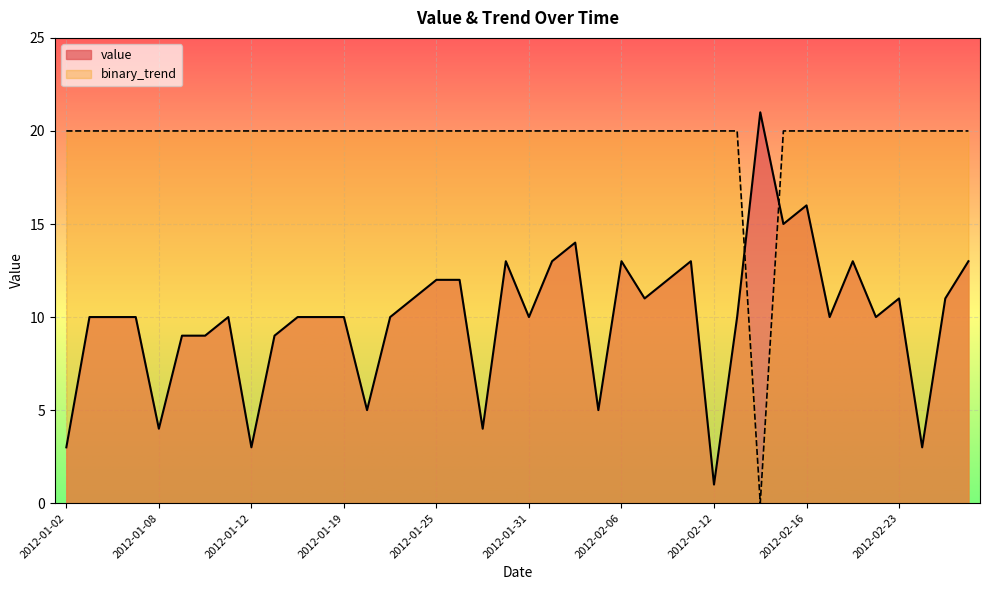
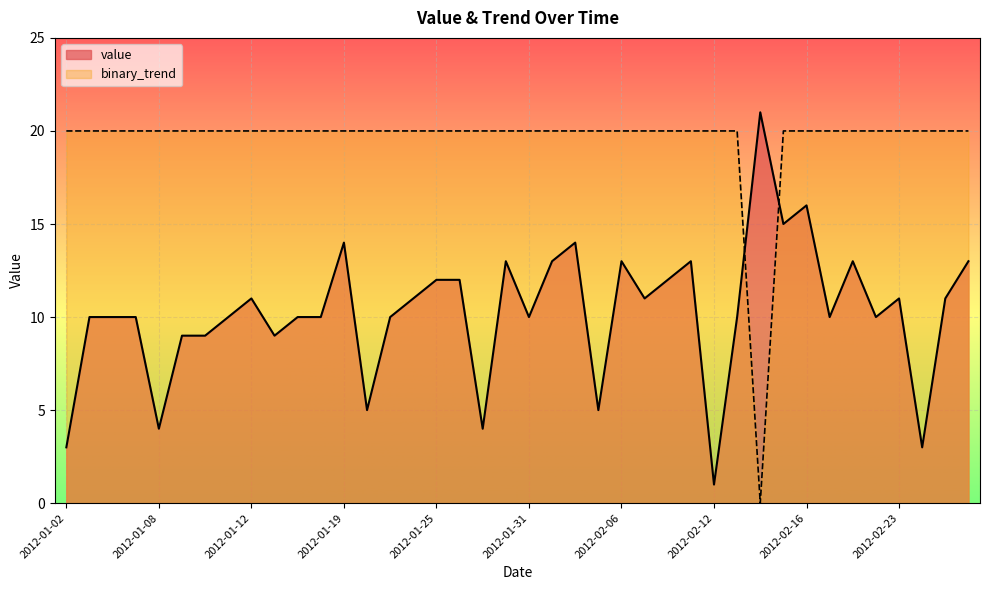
  {
    "value": {
      "2012-01-02": 3,
      "2012-01-08": 4,
-     "2012-01-12": 3,
-     "2012-01-19": 10,
+     "2012-01-12": 11,
+     "2012-01-19": 14,
      "2012-01-25": 12,
      "2012-01-31": 10,
      "2012-02-06": 13,
      "2012-02-12": 1,
      "2012-02-16": 16,
      "2012-02-23": 11
    },
    "binary_trend": {
      "2012-01-02": 20,
      "2012-01-08": 20,
      "2012-01-12": 20,
      "2012-01-19": 20,
      "2012-01-25": 20,
      "2012-01-31": 20,
      "2012-02-06": 20,
      "2012-02-12": 20,
      "2012-02-16": 20,
      "2012-02-23": 20
    }
  }
